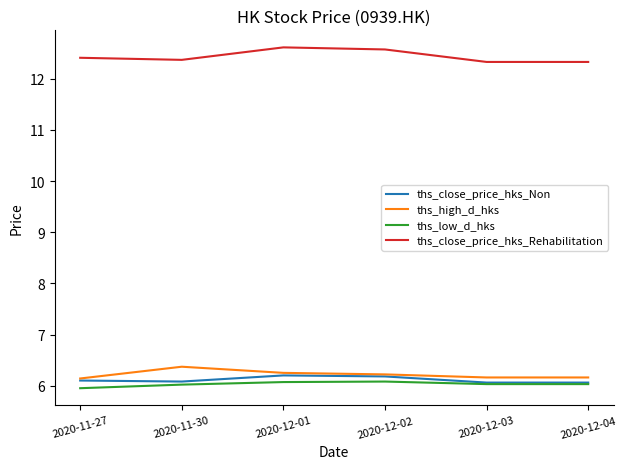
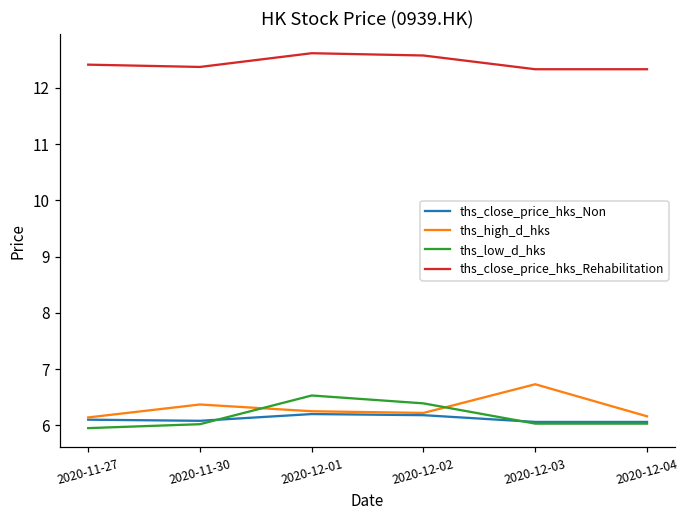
  {
    "ths_close_price_hks_Non": {
      "2020-11-30": 6.1
    },
    "ths_high_d_hks": {
      "2020-11-30": 6.4,
-     "2020-12-03": 6.2,
+     "2020-12-03": 6.7,
      "2020-12-04": 6.2
    },
    "ths_low_d_hks": {
      "2020-11-27": 6.0,
      "2020-11-30": 6.0,
-     "2020-12-01": 6.1,
-     "2020-12-02": 6.1
+     "2020-12-01": 6.5,
+     "2020-12-02": 6.4
    },
    "ths_close_price_hks_Rehabilitation": {
      "2020-11-27": 12.4,
      "2020-11-30": 12.4,
      "2020-12-01": 12.6,
      "2020-12-02": 12.6,
      "2020-12-03": 12.3,
      "2020-12-04": 12.3
    }
  }
